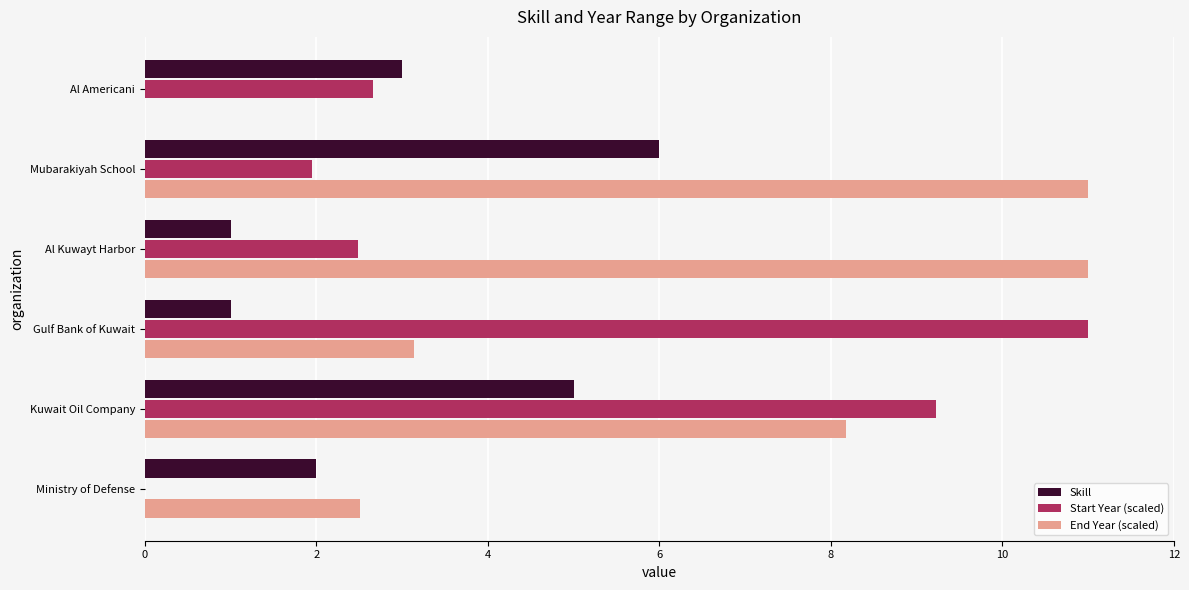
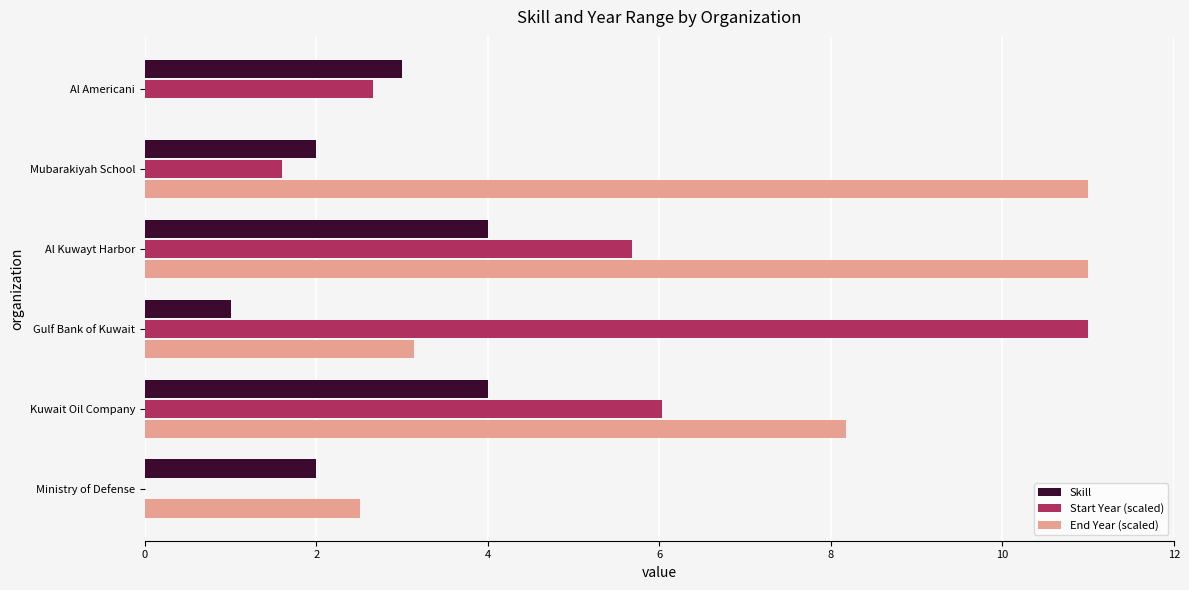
  {
    "Skill": {
      "Al Americani": 3,
-     "Mubarakiyah School": 6,
-     "Al Kuwayt Harbor": 1,
+     "Mubarakiyah School": 2,
+     "Al Kuwayt Harbor": 4,
      "Gulf Bank of Kuwait": 1,
-     "Kuwait Oil Company": 5,
+     "Kuwait Oil Company": 4,
      "Ministry of Defense": 2
    },
    "Start Year (scaled)": {
      "Al Americani": 2.7,
-     "Mubarakiyah School": 2.0,
-     "Al Kuwayt Harbor": 2.5,
+     "Mubarakiyah School": 1.6,
+     "Al Kuwayt Harbor": 5.7,
      "Gulf Bank of Kuwait": 11.0,
-     "Kuwait Oil Company": 9.2,
+     "Kuwait Oil Company": 6.0,
      "Ministry of Defense": 0.0
    },
    "End Year (scaled)": {
      "Al Americani": 0.0,
      "Mubarakiyah School": 11.0,
      "Al Kuwayt Harbor": 11.0,
      "Gulf Bank of Kuwait": 3.1,
      "Kuwait Oil Company": 8.2,
      "Ministry of Defense": 2.5
    }
  }
